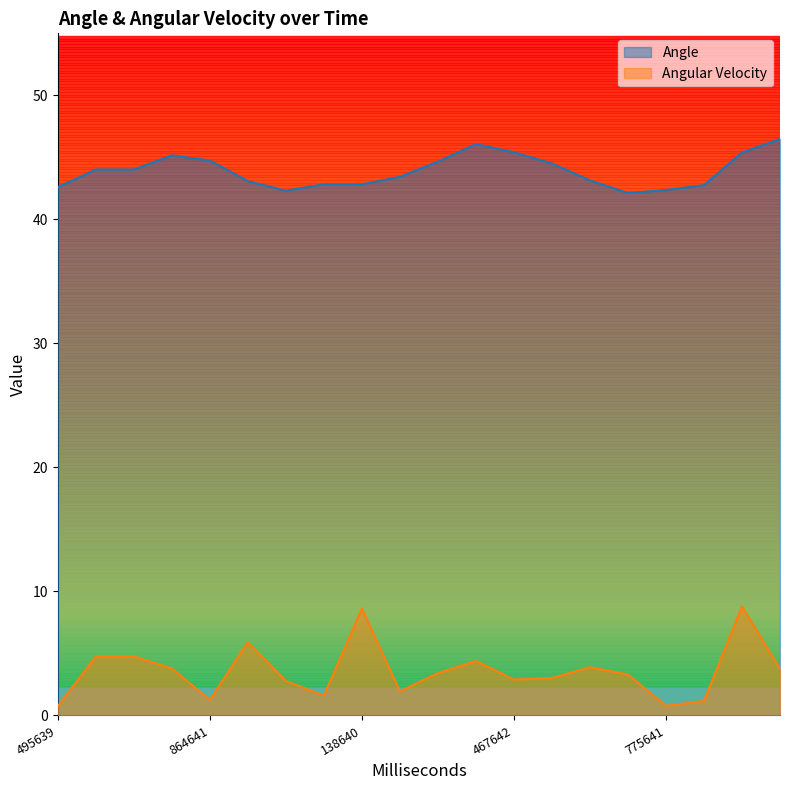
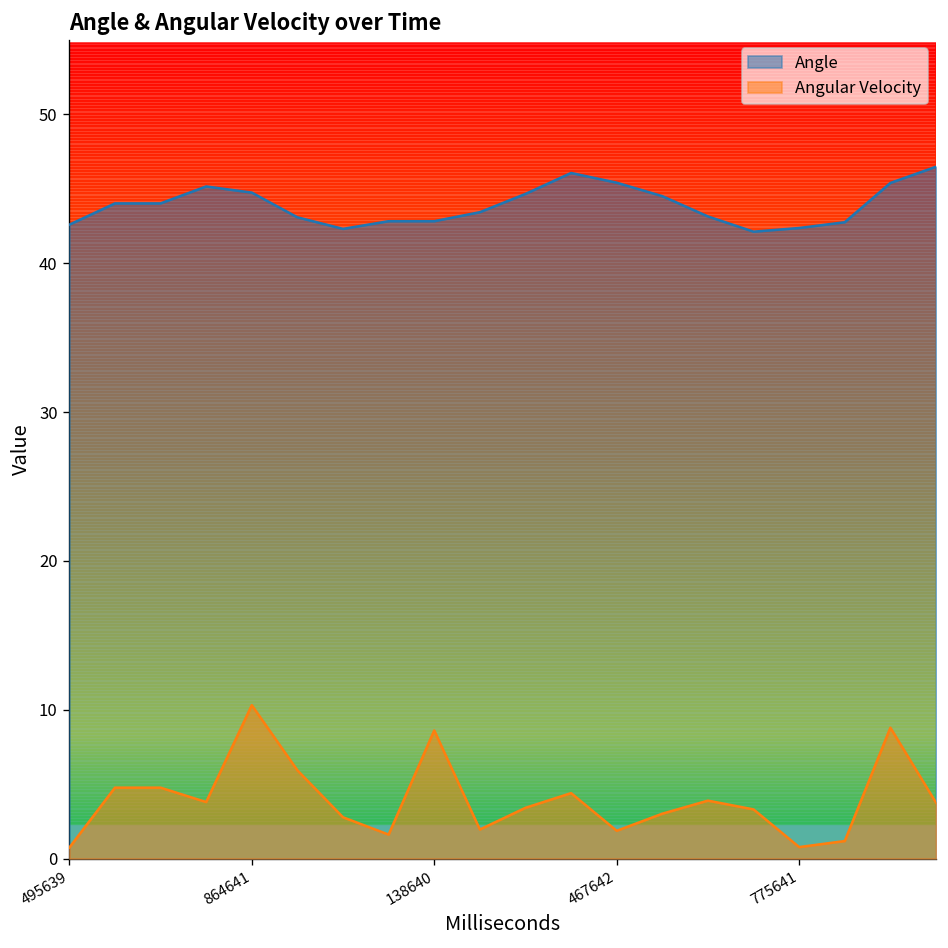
  {
    "Angle": {
      "495639": 42.6,
      "864641": 44.7,
      "138640": 42.8,
      "467642": 45.4,
      "775641": 42.4
    },
    "Angular Velocity": {
      "495639": 0.7,
-     "864641": 1.3,
+     "864641": 10.3,
      "138640": 8.6,
-     "467642": 2.9,
+     "467642": 1.9,
      "775641": 0.8
    }
  }
